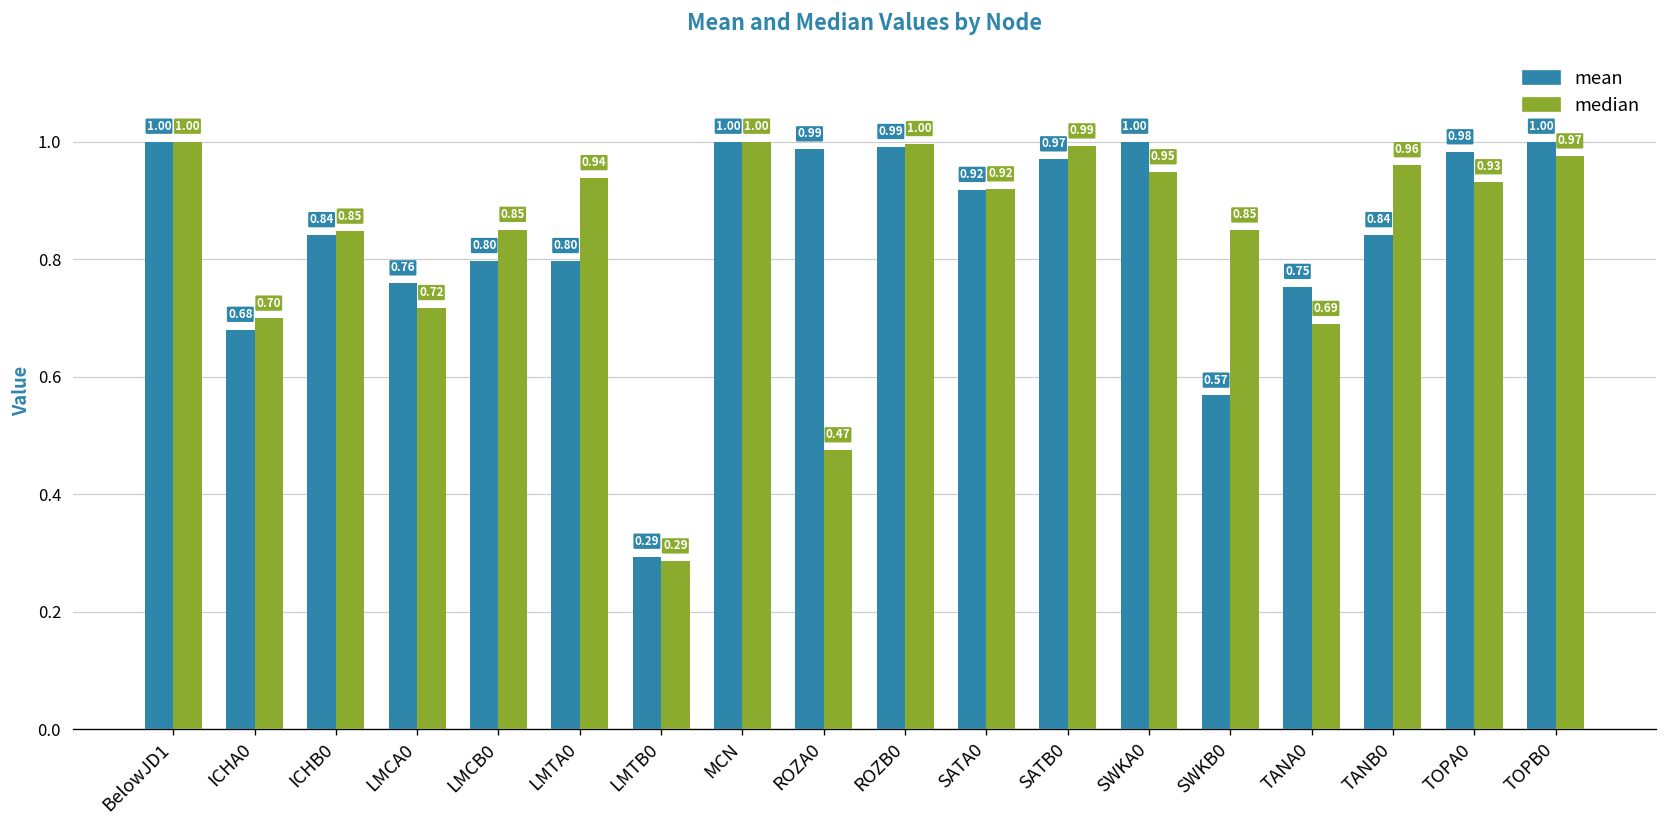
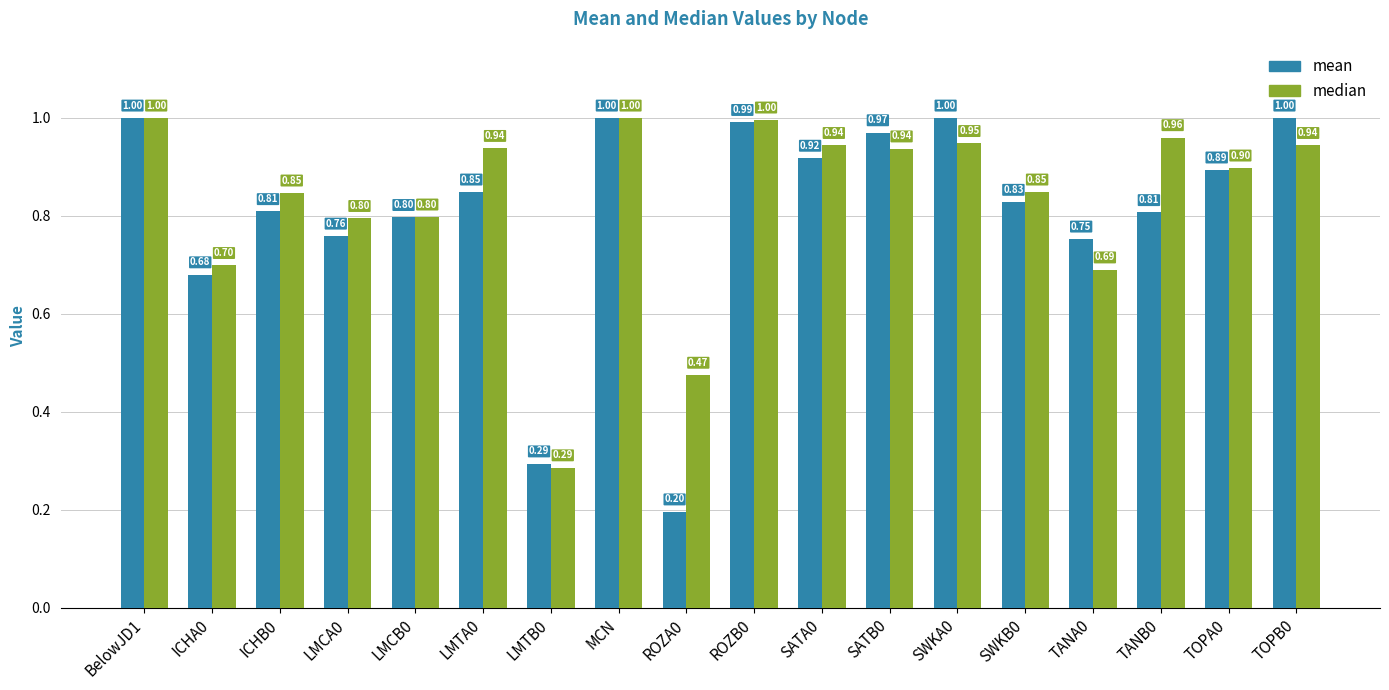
  {
    "mean": {
-     "ICHB0": 0.84,
-     "LMTA0": 0.80,
-     "ROZA0": 0.99,
-     "SWKB0": 0.57,
-     "TANB0": 0.84,
-     "TOPA0": 0.98
+     "ICHB0": 0.81,
+     "LMTA0": 0.85,
+     "ROZA0": 0.20,
+     "SWKB0": 0.83,
+     "TANB0": 0.81,
+     "TOPA0": 0.89
    },
    "median": {
-     "LMCA0": 0.72,
-     "LMCB0": 0.85,
-     "SATA0": 0.92,
-     "SATB0": 0.99,
-     "TOPA0": 0.93,
-     "TOPB0": 0.97
+     "LMCA0": 0.80,
+     "LMCB0": 0.80,
+     "SATA0": 0.94,
+     "SATB0": 0.94,
+     "TOPA0": 0.90,
+     "TOPB0": 0.94
    }
  }
